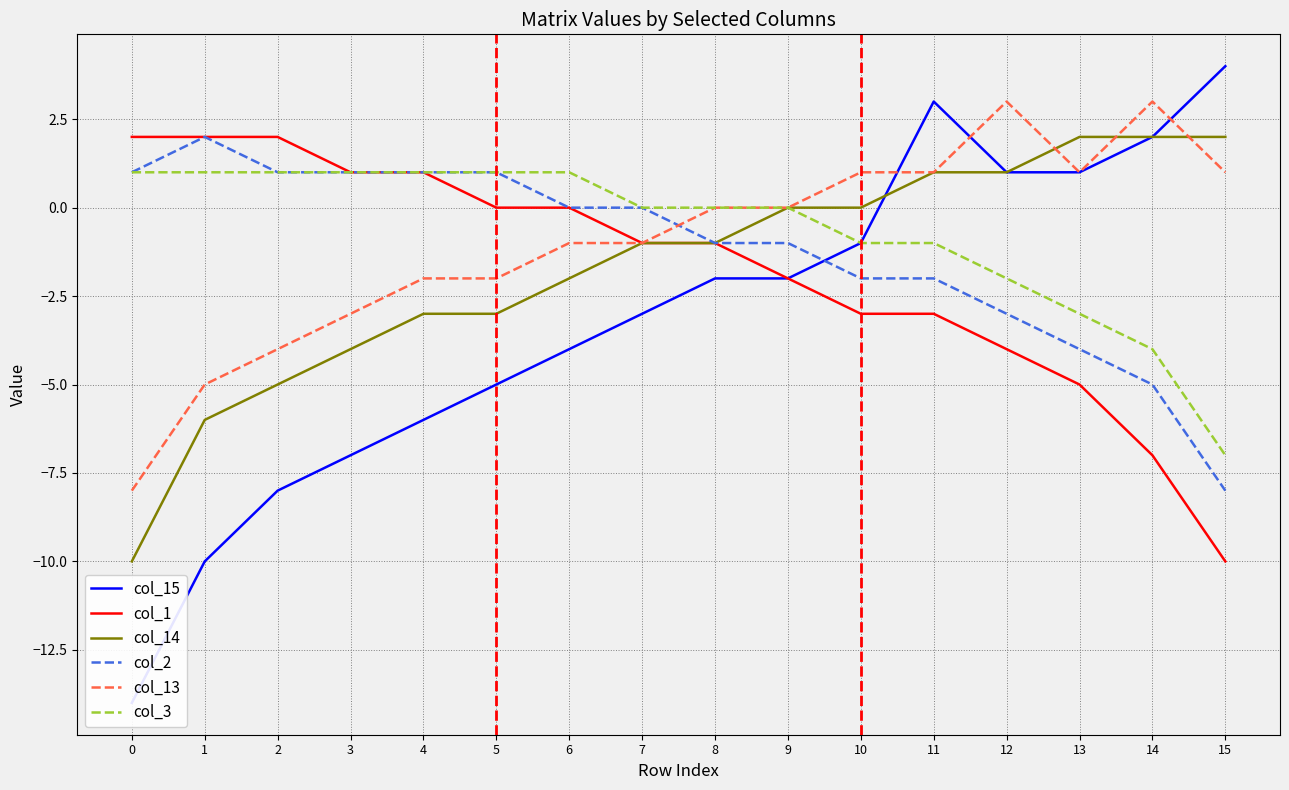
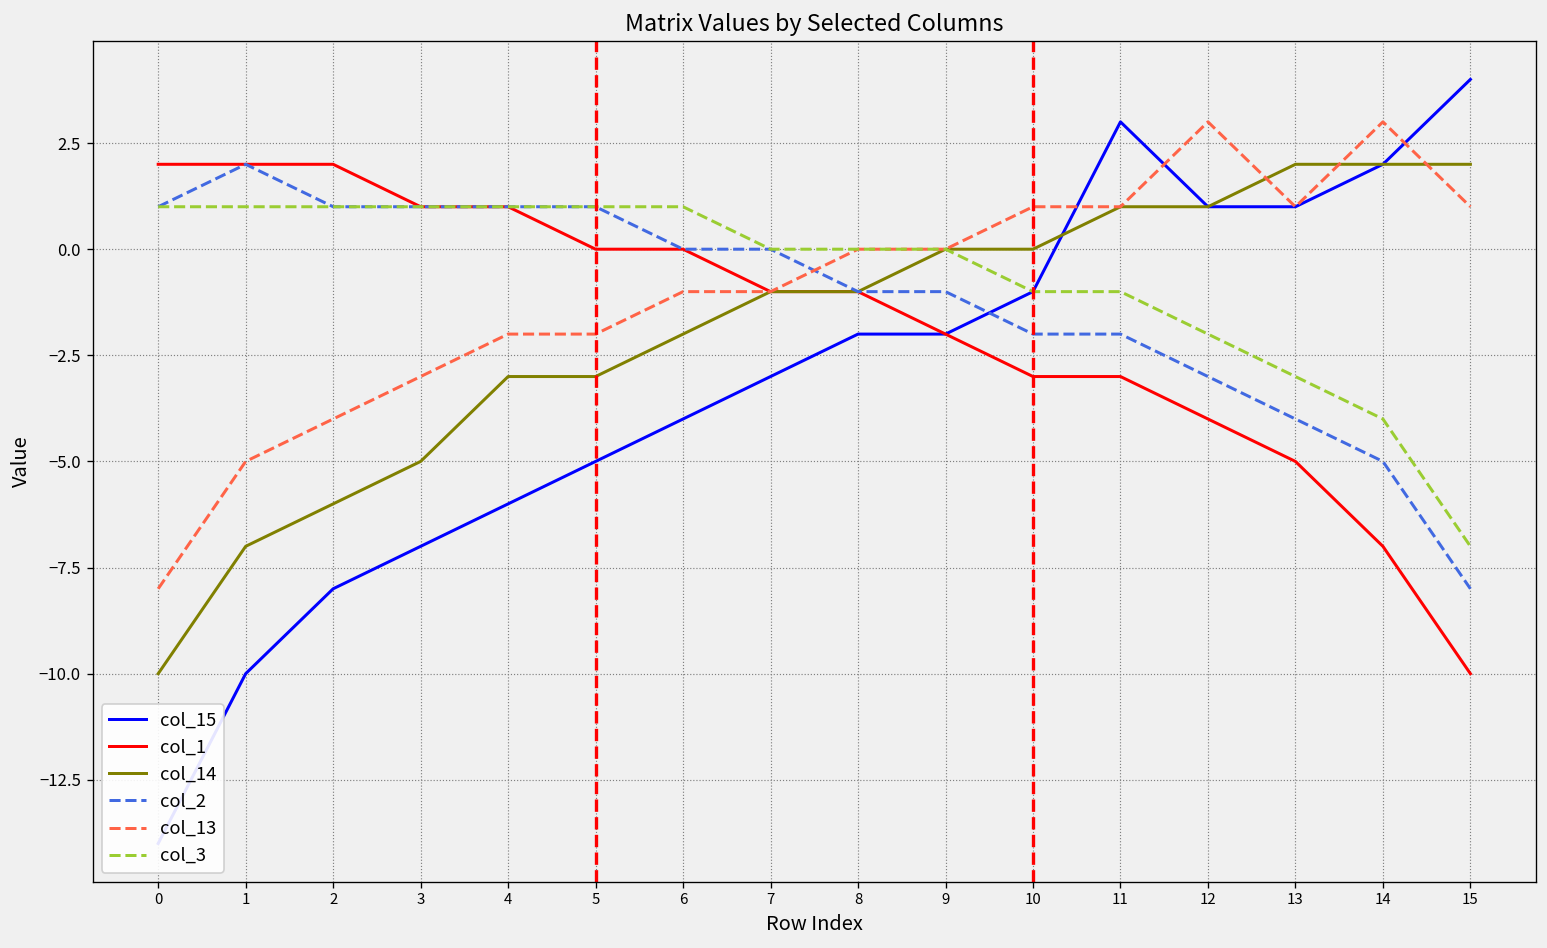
  {
    "col_15": {
      "1": -10,
      "2": -8,
      "3": -7,
      "4": -6,
      "5": -5,
      "6": -4,
      "7": -3,
      "8": -2,
      "11": 3,
      "15": 4
    },
    "col_1": {
      "0": 2,
      "2": 2,
      "5": 0,
      "10": -3,
      "11": -3,
      "12": -4,
      "13": -5,
      "14": -7,
      "15": -10
    },
    "col_14": {
      "0": -10,
-     "1": -6,
-     "2": -5,
-     "3": -4,
+     "1": -7,
+     "2": -6,
+     "3": -5,
      "4": -3,
      "5": -3,
      "6": -2,
      "10": 0,
      "13": 2,
      "15": 2
    },
    "col_2": {
      "9": -1,
      "10": -2,
      "11": -2,
      "12": -3,
      "13": -4,
      "14": -5,
      "15": -8
    },
    "col_13": {
      "0": -8,
      "1": -5,
      "2": -4,
      "3": -3,
      "4": -2,
      "5": -2,
      "6": -1,
      "10": 1,
      "12": 3,
      "14": 3,
      "15": 1
    },
    "col_3": {
      "1": 1,
      "6": 1,
      "11": -1,
      "12": -2,
      "13": -3,
      "14": -4,
      "15": -7
    }
  }
